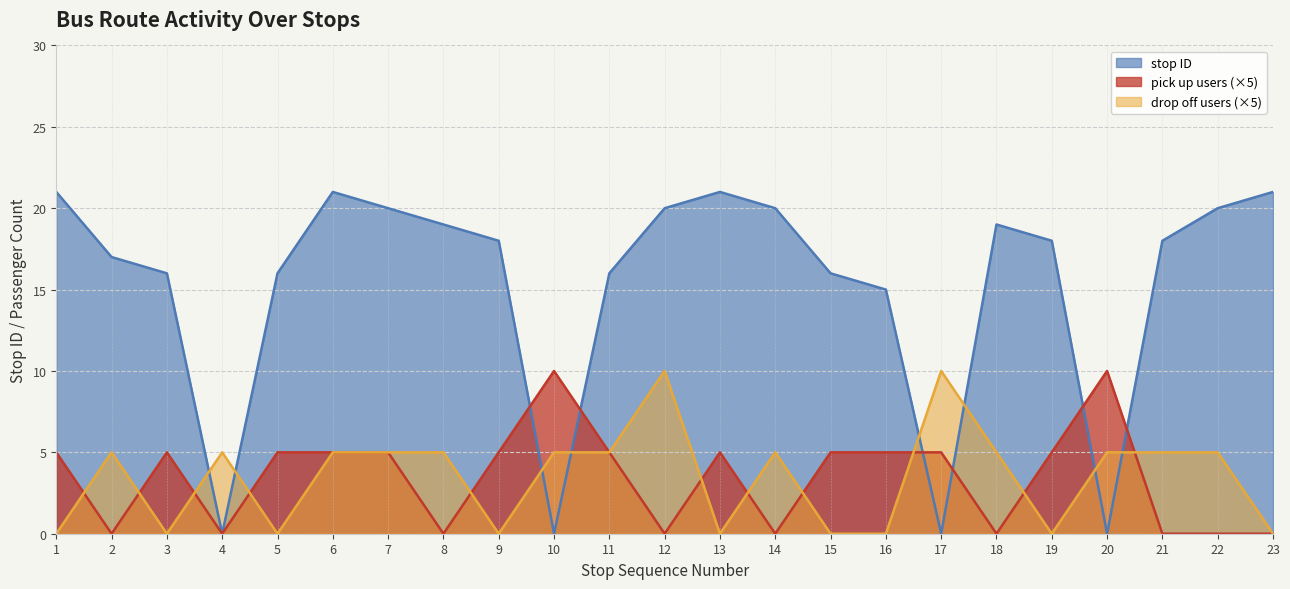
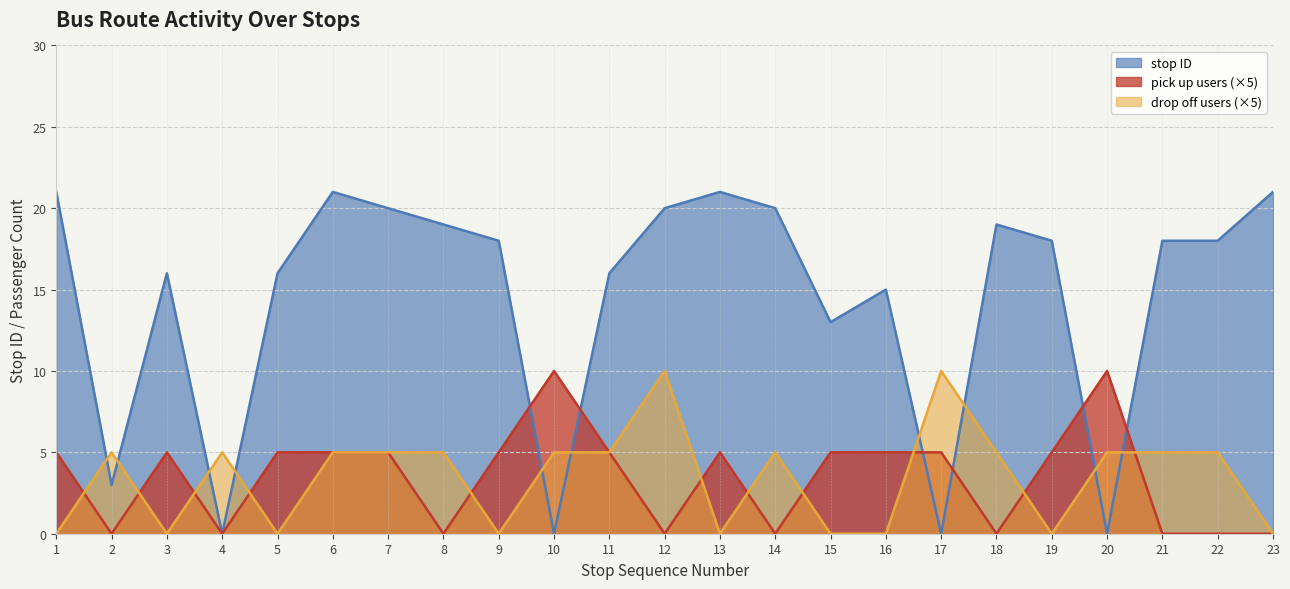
  {
    "stop ID": {
      "1": 21,
-     "2": 17,
+     "2": 3,
      "3": 16,
      "5": 16,
      "6": 21,
      "7": 20,
      "8": 19,
      "9": 18,
      "10": 0,
      "11": 16,
      "12": 20,
      "13": 21,
      "14": 20,
-     "15": 16,
+     "15": 13,
      "16": 15,
      "17": 0,
      "18": 19,
      "19": 18,
      "20": 0,
      "21": 18,
-     "22": 20,
+     "22": 18,
      "23": 21
    },
    "pick up users (×5)": {
      "1": 5,
      "2": 0,
      "3": 5,
      "5": 5,
      "8": 0,
      "9": 5,
      "10": 10,
      "12": 0,
      "13": 5,
      "14": 0,
      "15": 5,
      "16": 5,
      "17": 5,
      "18": 0,
      "19": 5,
      "20": 10,
      "21": 0,
      "22": 0
    },
    "drop off users (×5)": {
      "1": 0,
      "2": 5,
      "3": 0,
      "4": 5,
      "5": 0,
      "8": 5,
      "9": 0,
      "10": 5,
      "12": 10,
      "13": 0,
      "14": 5,
      "15": 0,
      "16": 0,
      "17": 10,
      "18": 5,
      "19": 0,
      "20": 5,
      "21": 5,
      "22": 5
    }
  }
